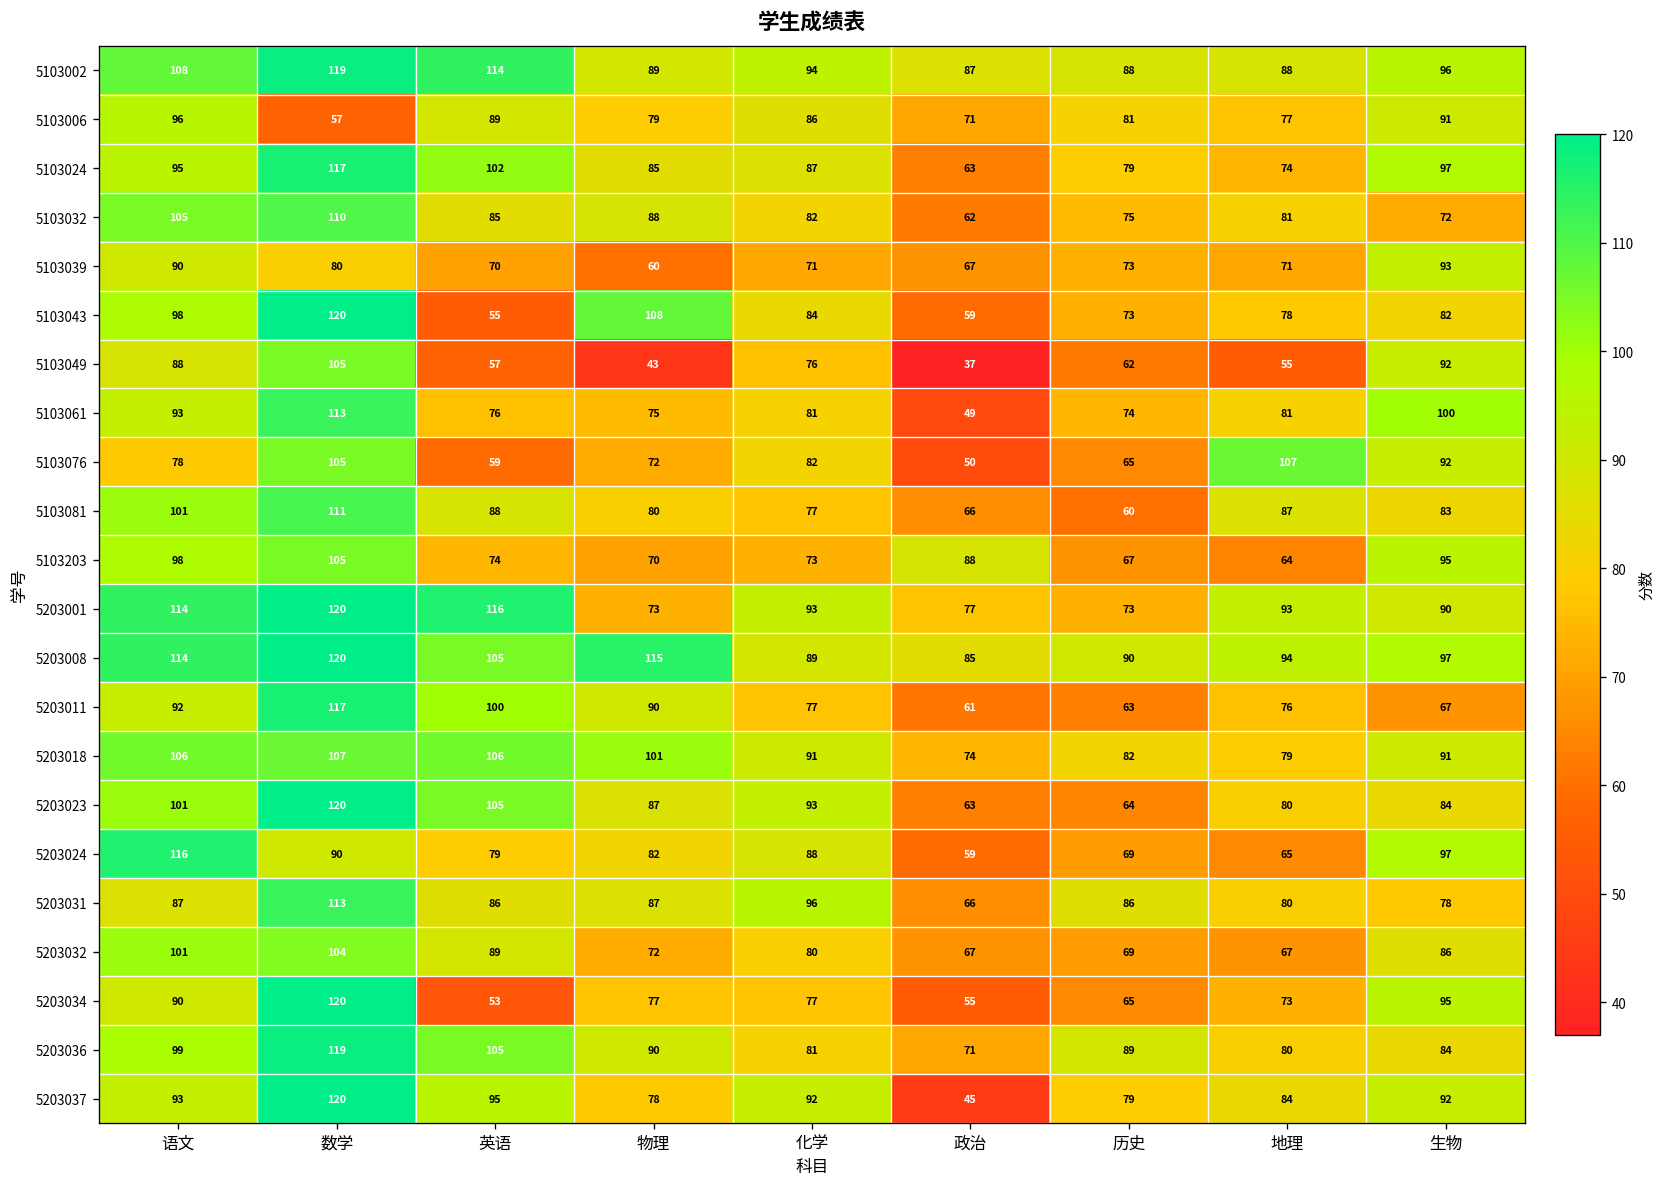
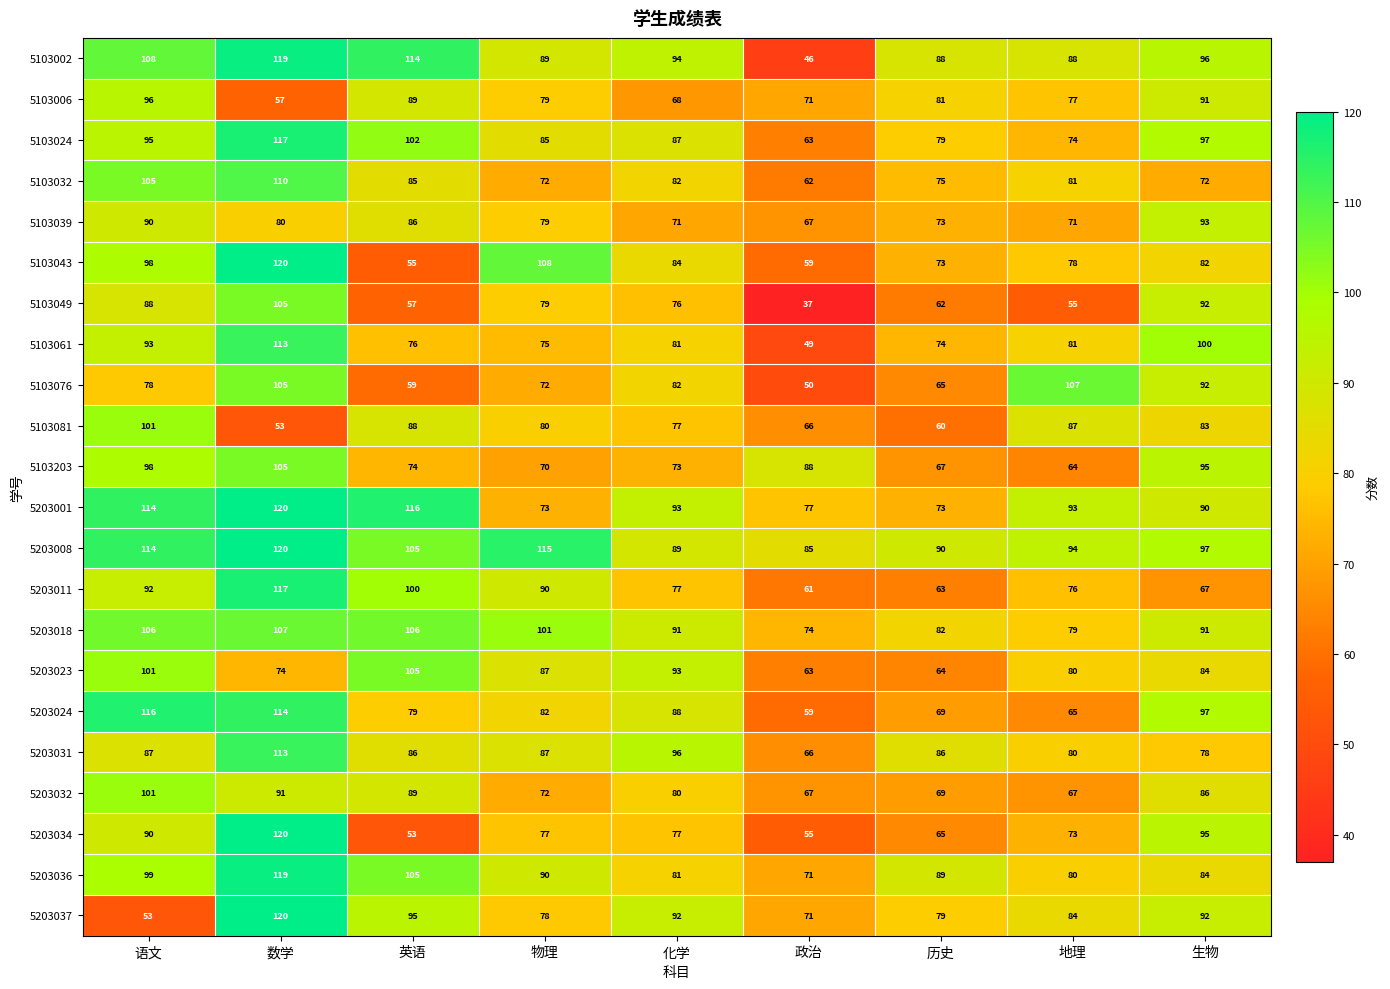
  {
    "5103002": {
      "语文": 108,
      "数学": 119,
      "英语": 114,
      "物理": 89,
      "化学": 94,
-     "政治": 87,
+     "政治": 46,
      "历史": 88,
      "地理": 88,
      "生物": 96
    },
    "5103006": {
      "语文": 96,
      "数学": 57,
      "英语": 89,
      "物理": 79,
-     "化学": 86,
+     "化学": 68,
      "政治": 71,
      "历史": 81,
      "地理": 77,
      "生物": 91
    },
    "5103024": {
      "语文": 95,
      "数学": 117,
      "英语": 102,
      "物理": 85,
      "化学": 87,
      "政治": 63,
      "历史": 79,
      "地理": 74,
      "生物": 97
    },
    "5103032": {
      "语文": 105,
      "数学": 110,
      "英语": 85,
-     "物理": 88,
+     "物理": 72,
      "化学": 82,
      "政治": 62,
      "历史": 75,
      "地理": 81,
      "生物": 72
    },
    "5103039": {
      "语文": 90,
      "数学": 80,
-     "英语": 70,
-     "物理": 60,
+     "英语": 86,
+     "物理": 79,
      "化学": 71,
      "政治": 67,
      "历史": 73,
      "地理": 71,
      "生物": 93
    },
    "5103043": {
      "语文": 98,
      "数学": 120,
      "英语": 55,
      "物理": 108,
      "化学": 84,
      "政治": 59,
      "历史": 73,
      "地理": 78,
      "生物": 82
    },
    "5103049": {
      "语文": 88,
      "数学": 105,
      "英语": 57,
-     "物理": 43,
+     "物理": 79,
      "化学": 76,
      "政治": 37,
      "历史": 62,
      "地理": 55,
      "生物": 92
    },
    "5103061": {
      "语文": 93,
      "数学": 113,
      "英语": 76,
      "物理": 75,
      "化学": 81,
      "政治": 49,
      "历史": 74,
      "地理": 81,
      "生物": 100
    },
    "5103076": {
      "语文": 78,
      "数学": 105,
      "英语": 59,
      "物理": 72,
      "化学": 82,
      "政治": 50,
      "历史": 65,
      "地理": 107,
      "生物": 92
    },
    "5103081": {
      "语文": 101,
-     "数学": 111,
+     "数学": 53,
      "英语": 88,
      "物理": 80,
      "化学": 77,
      "政治": 66,
      "历史": 60,
      "地理": 87,
      "生物": 83
    },
    "5103203": {
      "语文": 98,
      "数学": 105,
      "英语": 74,
      "物理": 70,
      "化学": 73,
      "政治": 88,
      "历史": 67,
      "地理": 64,
      "生物": 95
    },
    "5203001": {
      "语文": 114,
      "数学": 120,
      "英语": 116,
      "物理": 73,
      "化学": 93,
      "政治": 77,
      "历史": 73,
      "地理": 93,
      "生物": 90
    },
    "5203008": {
      "语文": 114,
      "数学": 120,
      "英语": 105,
      "物理": 115,
      "化学": 89,
      "政治": 85,
      "历史": 90,
      "地理": 94,
      "生物": 97
    },
    "5203011": {
      "语文": 92,
      "数学": 117,
      "英语": 100,
      "物理": 90,
      "化学": 77,
      "政治": 61,
      "历史": 63,
      "地理": 76,
      "生物": 67
    },
    "5203018": {
      "语文": 106,
      "数学": 107,
      "英语": 106,
      "物理": 101,
      "化学": 91,
      "政治": 74,
      "历史": 82,
      "地理": 79,
      "生物": 91
    },
    "5203023": {
      "语文": 101,
-     "数学": 120,
+     "数学": 74,
      "英语": 105,
      "物理": 87,
      "化学": 93,
      "政治": 63,
      "历史": 64,
      "地理": 80,
      "生物": 84
    },
    "5203024": {
      "语文": 116,
-     "数学": 90,
+     "数学": 114,
      "英语": 79,
      "物理": 82,
      "化学": 88,
      "政治": 59,
      "历史": 69,
      "地理": 65,
      "生物": 97
    },
    "5203031": {
      "语文": 87,
      "数学": 113,
      "英语": 86,
      "物理": 87,
      "化学": 96,
      "政治": 66,
      "历史": 86,
      "地理": 80,
      "生物": 78
    },
    "5203032": {
      "语文": 101,
-     "数学": 104,
+     "数学": 91,
      "英语": 89,
      "物理": 72,
      "化学": 80,
      "政治": 67,
      "历史": 69,
      "地理": 67,
      "生物": 86
    },
    "5203034": {
      "语文": 90,
      "数学": 120,
      "英语": 53,
      "物理": 77,
      "化学": 77,
      "政治": 55,
      "历史": 65,
      "地理": 73,
      "生物": 95
    },
    "5203036": {
      "语文": 99,
      "数学": 119,
      "英语": 105,
      "物理": 90,
      "化学": 81,
      "政治": 71,
      "历史": 89,
      "地理": 80,
      "生物": 84
    },
    "5203037": {
-     "语文": 93,
+     "语文": 53,
      "数学": 120,
      "英语": 95,
      "物理": 78,
      "化学": 92,
-     "政治": 45,
+     "政治": 71,
      "历史": 79,
      "地理": 84,
      "生物": 92
    }
  }
